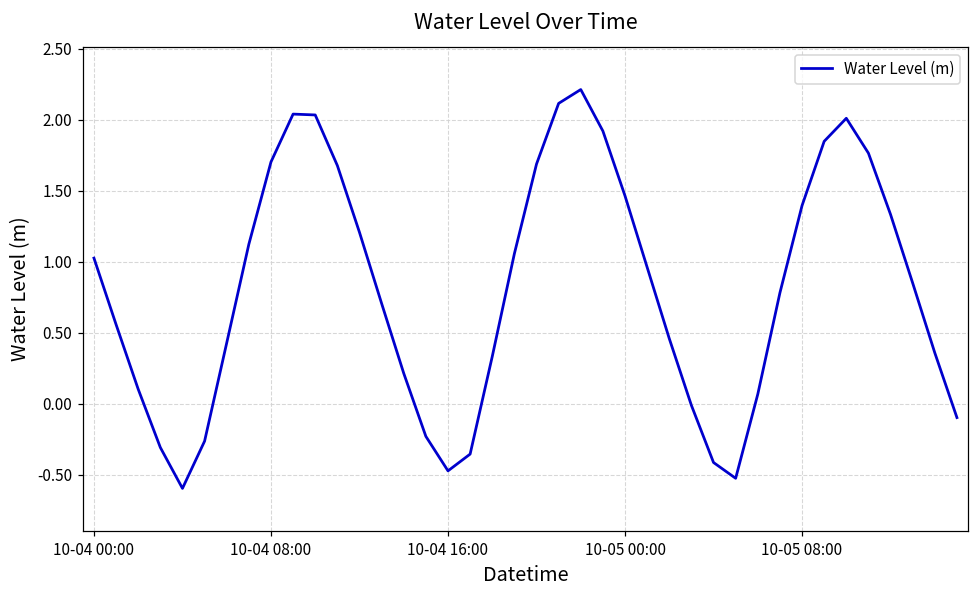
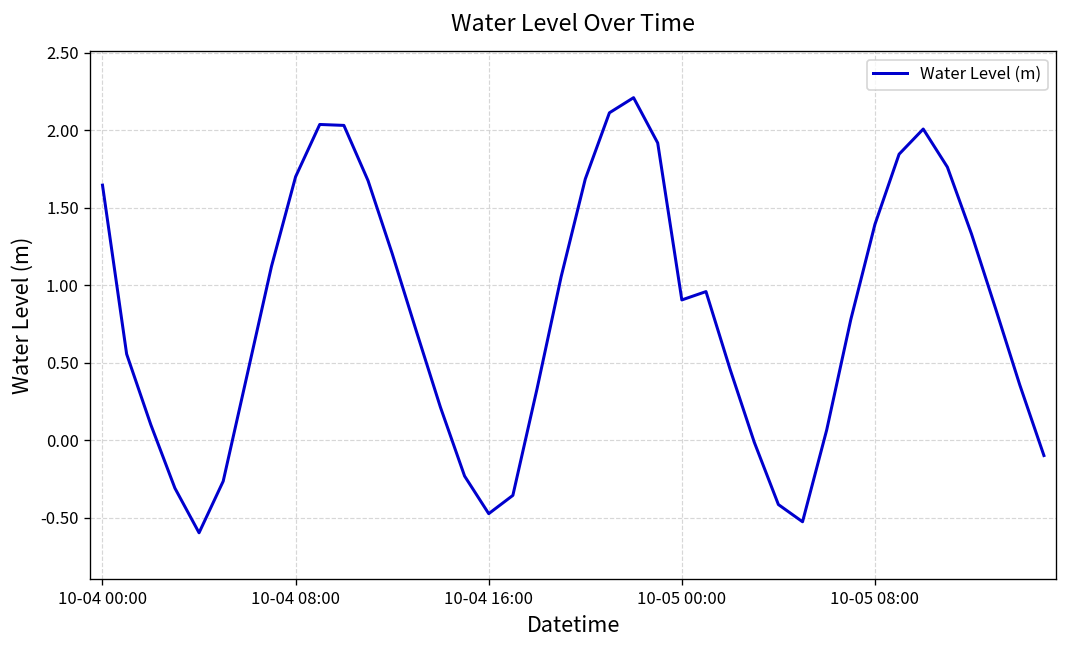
  {
-   "10-04 00:00": 1.02,
+   "10-04 00:00": 1.65,
    "10-04 08:00": 1.70,
    "10-04 16:00": -0.47,
-   "10-05 00:00": 1.46,
+   "10-05 00:00": 0.91,
    "10-05 08:00": 1.39
  }
